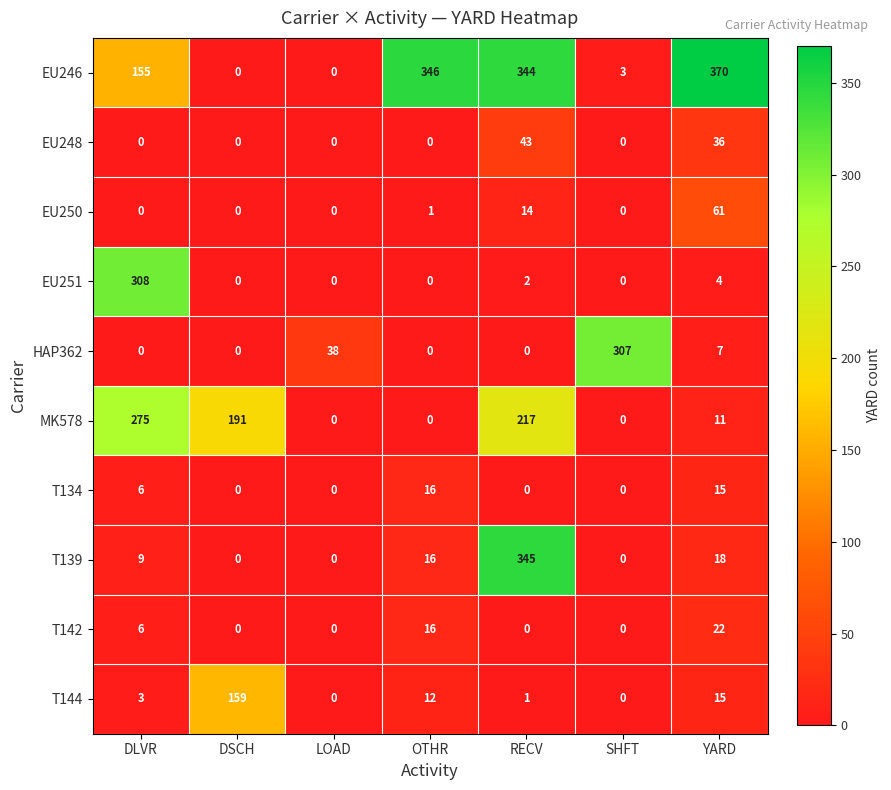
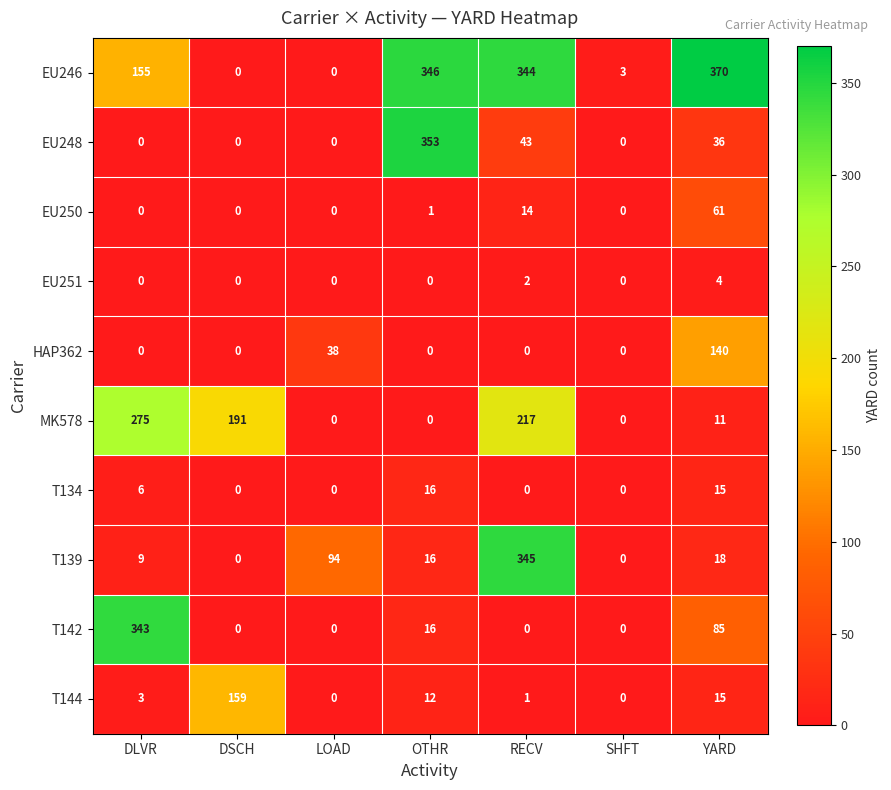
  {
    "EU246": {
      "DLVR": 155,
      "DSCH": 0,
      "LOAD": 0,
      "OTHR": 346,
      "RECV": 344,
      "SHFT": 3,
      "YARD": 370
    },
    "EU248": {
      "DLVR": 0,
      "DSCH": 0,
      "LOAD": 0,
-     "OTHR": 0,
+     "OTHR": 353,
      "RECV": 43,
      "SHFT": 0,
      "YARD": 36
    },
    "EU250": {
      "DLVR": 0,
      "DSCH": 0,
      "LOAD": 0,
      "OTHR": 1,
      "RECV": 14,
      "SHFT": 0,
      "YARD": 61
    },
    "EU251": {
-     "DLVR": 308,
+     "DLVR": 0,
      "DSCH": 0,
      "LOAD": 0,
      "OTHR": 0,
      "RECV": 2,
      "SHFT": 0,
      "YARD": 4
    },
    "HAP362": {
      "DLVR": 0,
      "DSCH": 0,
      "LOAD": 38,
      "OTHR": 0,
      "RECV": 0,
-     "SHFT": 307,
-     "YARD": 7
+     "SHFT": 0,
+     "YARD": 140
    },
    "MK578": {
      "DLVR": 275,
      "DSCH": 191,
      "LOAD": 0,
      "OTHR": 0,
      "RECV": 217,
      "SHFT": 0,
      "YARD": 11
    },
    "T134": {
      "DLVR": 6,
      "DSCH": 0,
      "LOAD": 0,
      "OTHR": 16,
      "RECV": 0,
      "SHFT": 0,
      "YARD": 15
    },
    "T139": {
      "DLVR": 9,
      "DSCH": 0,
-     "LOAD": 0,
+     "LOAD": 94,
      "OTHR": 16,
      "RECV": 345,
      "SHFT": 0,
      "YARD": 18
    },
    "T142": {
-     "DLVR": 6,
+     "DLVR": 343,
      "DSCH": 0,
      "LOAD": 0,
      "OTHR": 16,
      "RECV": 0,
      "SHFT": 0,
-     "YARD": 22
+     "YARD": 85
    },
    "T144": {
      "DLVR": 3,
      "DSCH": 159,
      "LOAD": 0,
      "OTHR": 12,
      "RECV": 1,
      "SHFT": 0,
      "YARD": 15
    }
  }
